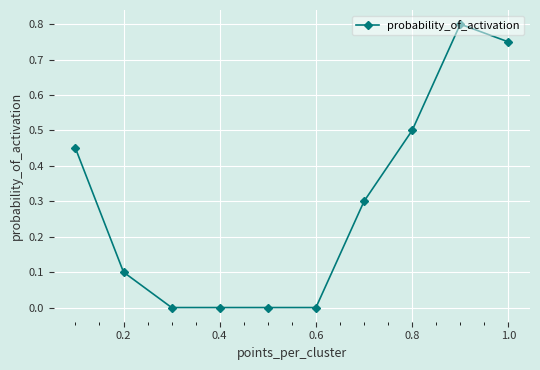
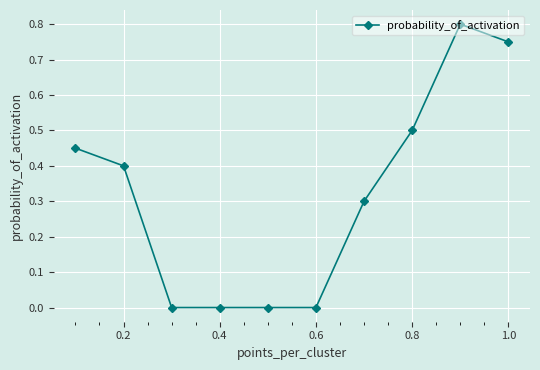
  {
-   "0.2": 0.1,
+   "0.2": 0.4,
    "0.4": 0.0,
    "0.6": 0.0,
    "0.8": 0.5,
    "1.0": 0.75
  }
